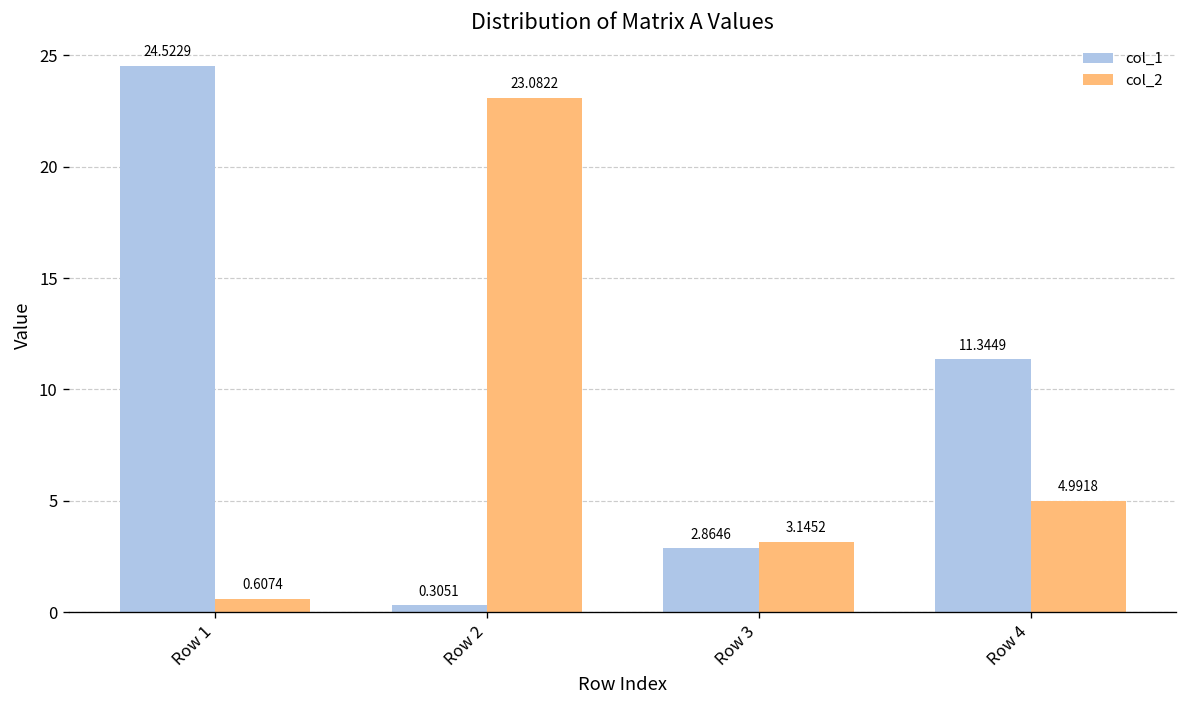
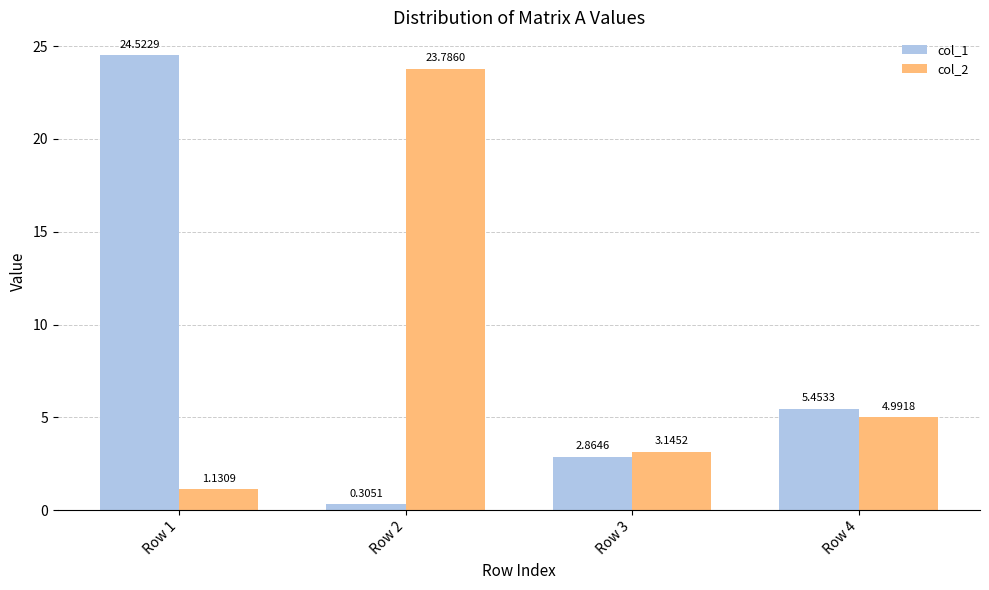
  {
    "col_1": {
      "Row 1": 24.5229,
      "Row 2": 0.3051,
      "Row 3": 2.8646,
-     "Row 4": 11.3449
+     "Row 4": 5.4533
    },
    "col_2": {
-     "Row 1": 0.6074,
-     "Row 2": 23.0822,
+     "Row 1": 1.1309,
+     "Row 2": 23.7860,
      "Row 3": 3.1452,
      "Row 4": 4.9918
    }
  }
